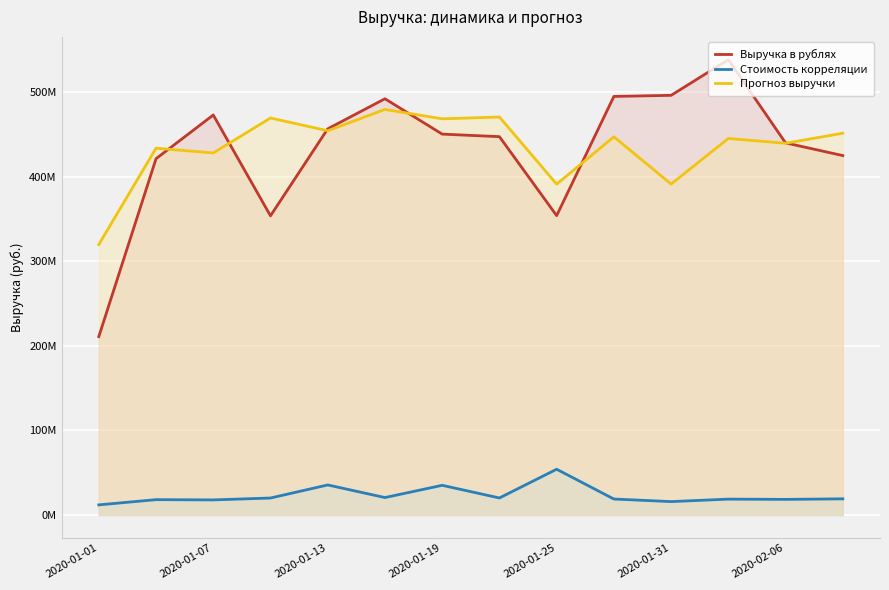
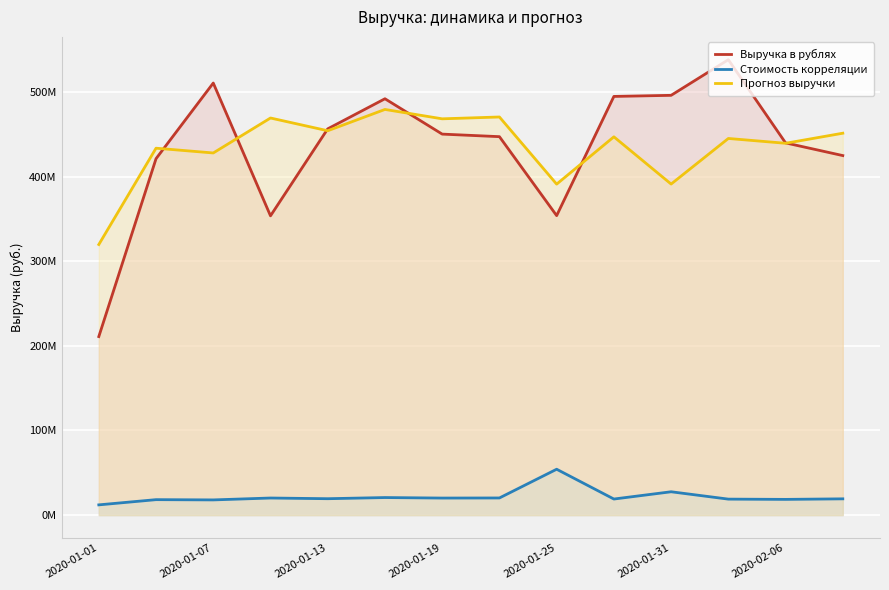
  {
    "Выручка в рублях": {
      "2020-01-01": 210000000,
-     "2020-01-07": 470000000,
+     "2020-01-07": 510000000,
      "2020-01-19": 450000000,
      "2020-01-25": 350000000,
      "2020-01-31": 500000000
    },
    "Стоимость корреляции": {
      "2020-01-01": 10000000,
      "2020-01-07": 20000000,
-     "2020-01-13": 40000000,
-     "2020-01-19": 40000000,
+     "2020-01-13": 20000000,
+     "2020-01-19": 20000000,
      "2020-01-25": 50000000,
-     "2020-01-31": 20000000,
+     "2020-01-31": 30000000,
      "2020-02-06": 20000000
    },
    "Прогноз выручки": {
      "2020-01-01": 320000000,
      "2020-01-07": 430000000,
      "2020-01-19": 470000000,
      "2020-01-25": 390000000,
      "2020-01-31": 390000000
    }
  }
